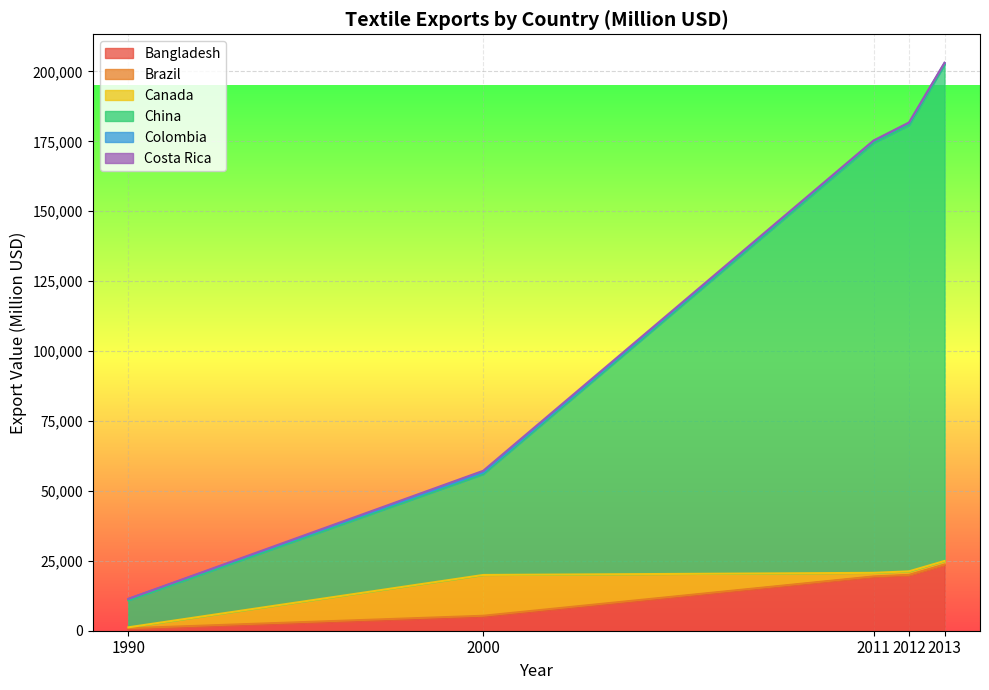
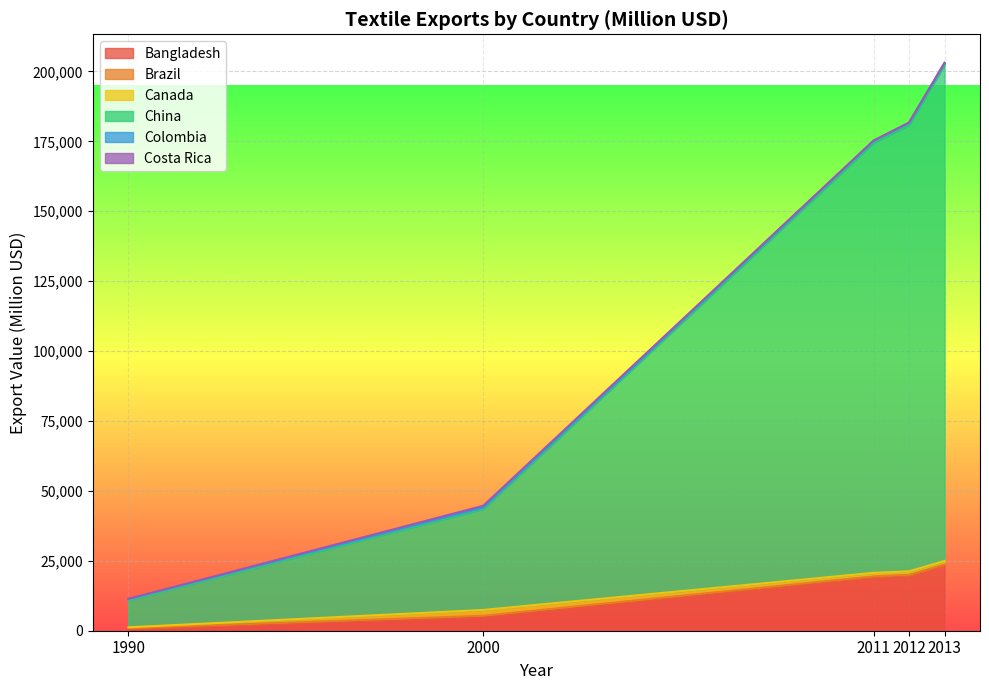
  {
    "Canada": {
-     "2000": "15,000",
+     "2000": "2,000",
      "2011": "1,000",
      "2012": "1,000",
      "2013": "1,000"
    }
  }
